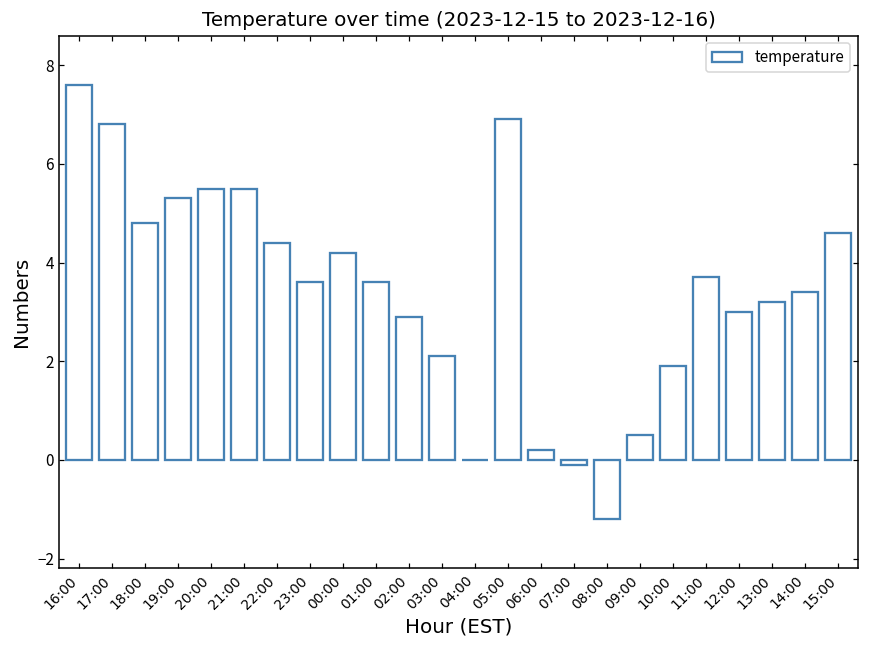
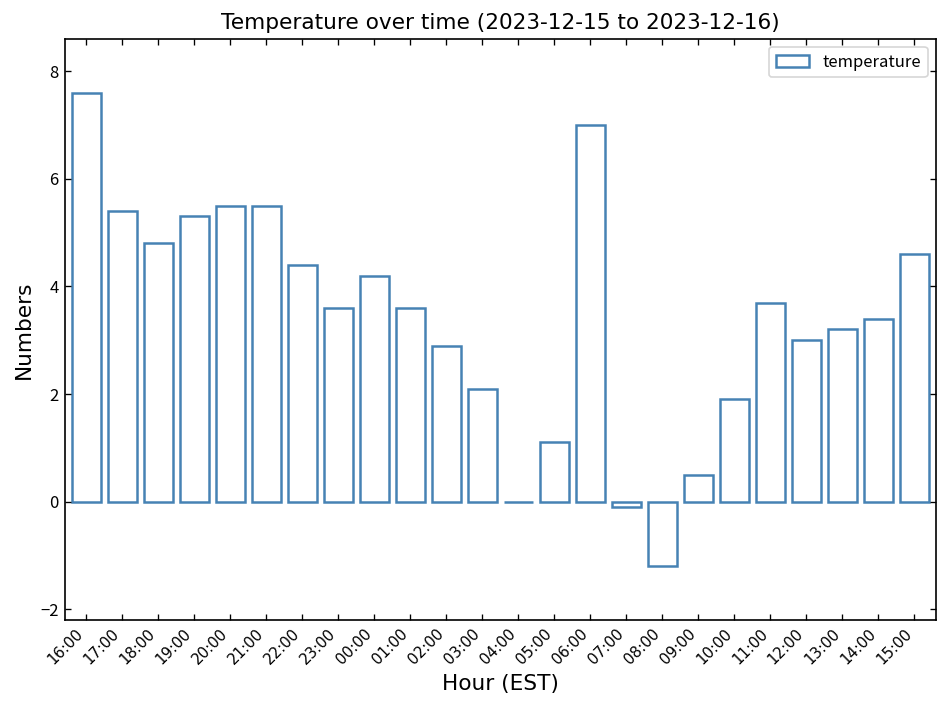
  {
    "16:00": 7.6,
-   "17:00": 6.8,
+   "17:00": 5.4,
    "18:00": 4.8,
    "19:00": 5.3,
    "20:00": 5.5,
    "21:00": 5.5,
    "22:00": 4.4,
    "23:00": 3.6,
    "00:00": 4.2,
    "01:00": 3.6,
    "02:00": 2.9,
    "03:00": 2.1,
    "04:00": 0.0,
-   "05:00": 6.9,
-   "06:00": 0.2,
+   "05:00": 1.1,
+   "06:00": 7.0,
    "07:00": -0.1,
    "08:00": -1.2,
    "09:00": 0.5,
    "10:00": 1.9,
    "11:00": 3.7,
    "12:00": 3.0,
    "13:00": 3.2,
    "14:00": 3.4,
    "15:00": 4.6
  }
